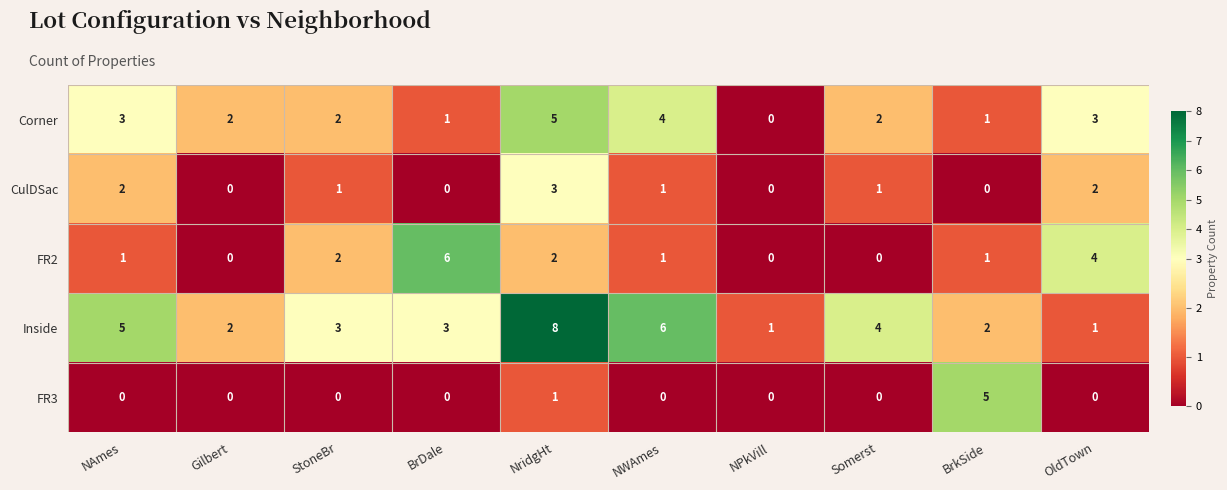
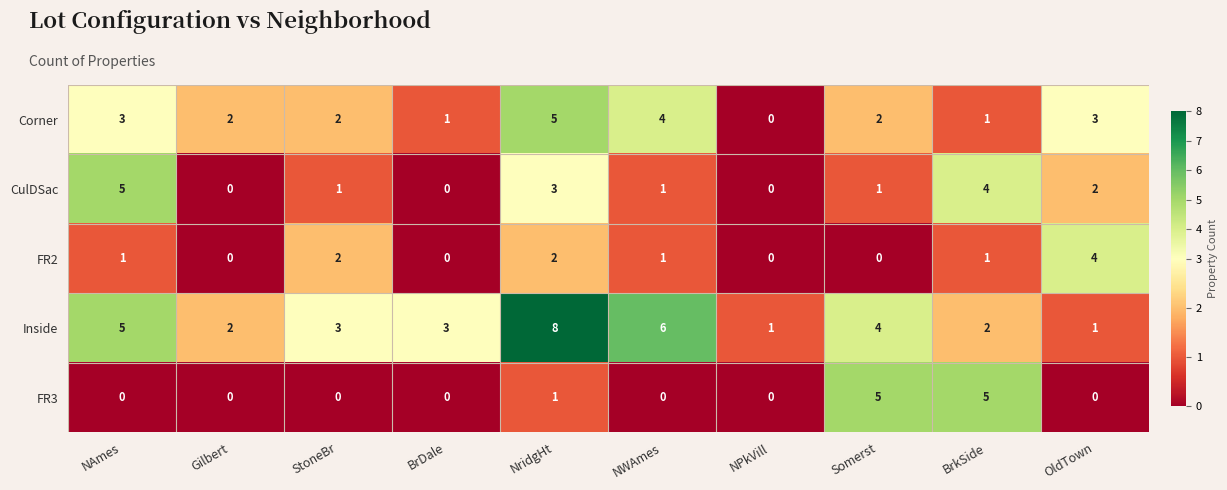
  {
    "Corner": {
      "NAmes": 3,
      "Gilbert": 2,
      "StoneBr": 2,
      "BrDale": 1,
      "NridgHt": 5,
      "NWAmes": 4,
      "NPkVill": 0,
      "Somerst": 2,
      "BrkSide": 1,
      "OldTown": 3
    },
    "CulDSac": {
-     "NAmes": 2,
+     "NAmes": 5,
      "Gilbert": 0,
      "StoneBr": 1,
      "BrDale": 0,
      "NridgHt": 3,
      "NWAmes": 1,
      "NPkVill": 0,
      "Somerst": 1,
-     "BrkSide": 0,
+     "BrkSide": 4,
      "OldTown": 2
    },
    "FR2": {
      "NAmes": 1,
      "Gilbert": 0,
      "StoneBr": 2,
-     "BrDale": 6,
+     "BrDale": 0,
      "NridgHt": 2,
      "NWAmes": 1,
      "NPkVill": 0,
      "Somerst": 0,
      "BrkSide": 1,
      "OldTown": 4
    },
    "Inside": {
      "NAmes": 5,
      "Gilbert": 2,
      "StoneBr": 3,
      "BrDale": 3,
      "NridgHt": 8,
      "NWAmes": 6,
      "NPkVill": 1,
      "Somerst": 4,
      "BrkSide": 2,
      "OldTown": 1
    },
    "FR3": {
      "NAmes": 0,
      "Gilbert": 0,
      "StoneBr": 0,
      "BrDale": 0,
      "NridgHt": 1,
      "NWAmes": 0,
      "NPkVill": 0,
-     "Somerst": 0,
+     "Somerst": 5,
      "BrkSide": 5,
      "OldTown": 0
    }
  }
